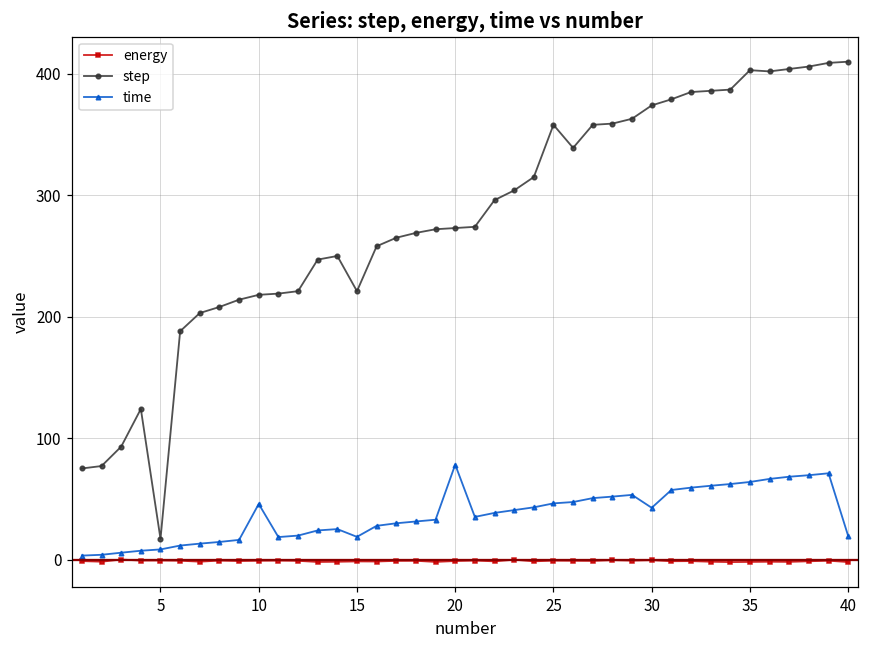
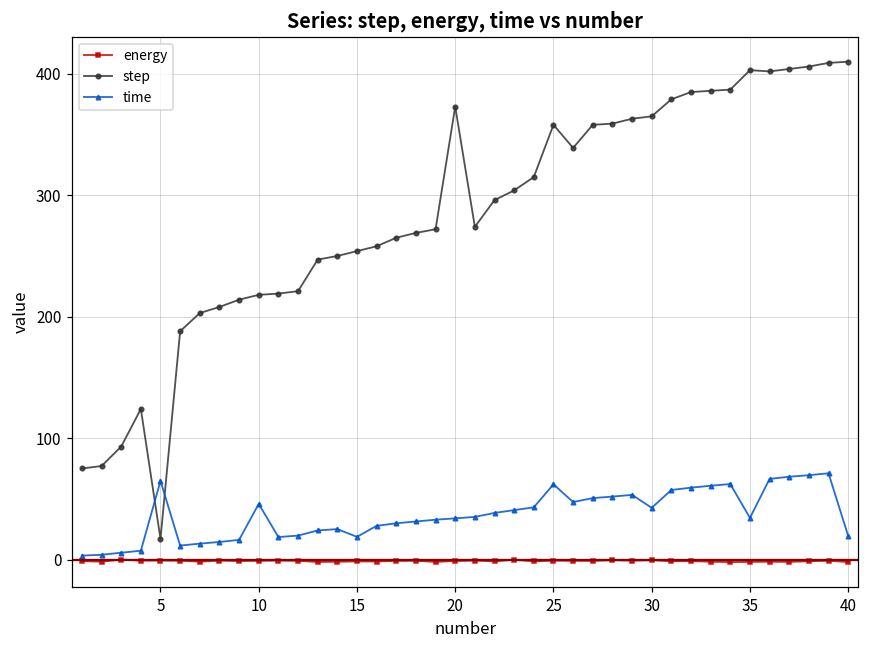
  {
    "energy": {
      "5": -1,
      "10": -1,
      "15": -2,
      "20": -1,
      "25": -1,
      "30": -1,
      "35": -2,
      "40": -2
    },
    "step": {
      "5": 17,
      "10": 218,
-     "15": 221,
-     "20": 273,
+     "15": 254,
+     "20": 373,
      "25": 358,
-     "30": 374,
+     "30": 365,
      "35": 403,
      "40": 410
    },
    "time": {
-     "5": 8,
+     "5": 65,
      "10": 46,
      "15": 19,
-     "20": 78,
-     "25": 46,
+     "20": 34,
+     "25": 62,
      "30": 43,
-     "35": 64,
+     "35": 34,
      "40": 19
    }
  }
